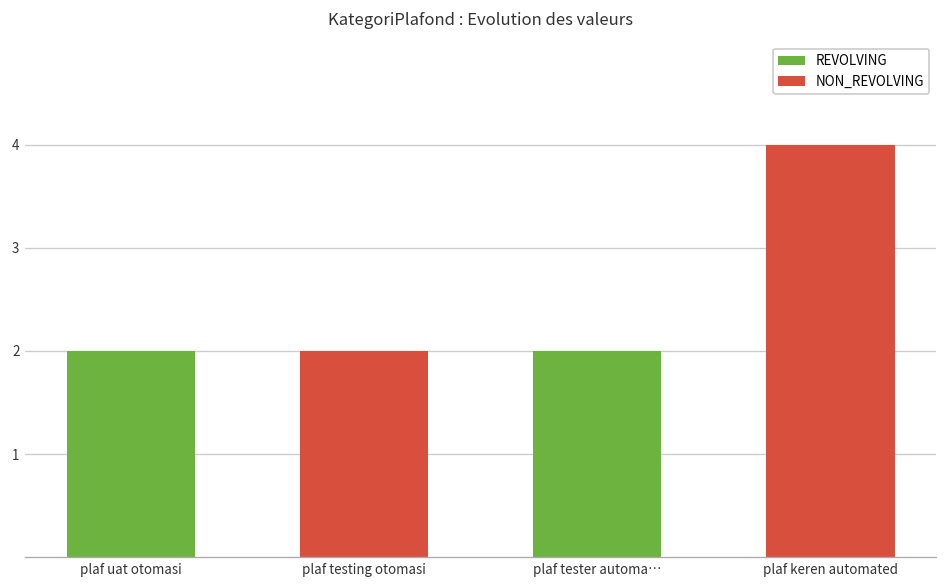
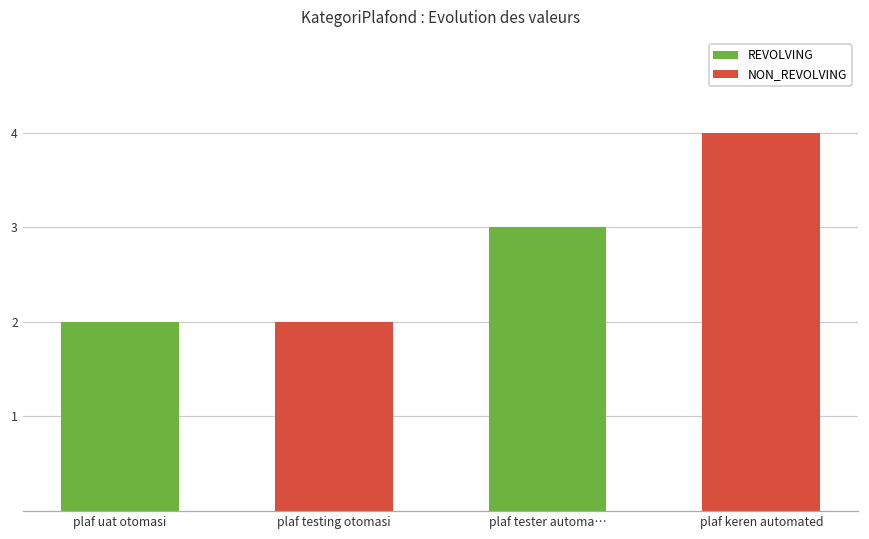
  {
    "plaf uat otomasi": 2,
    "plaf testing otomasi": 2,
-   "plaf tester automa…": 2,
+   "plaf tester automa…": 3,
    "plaf keren automated": 4
  }
